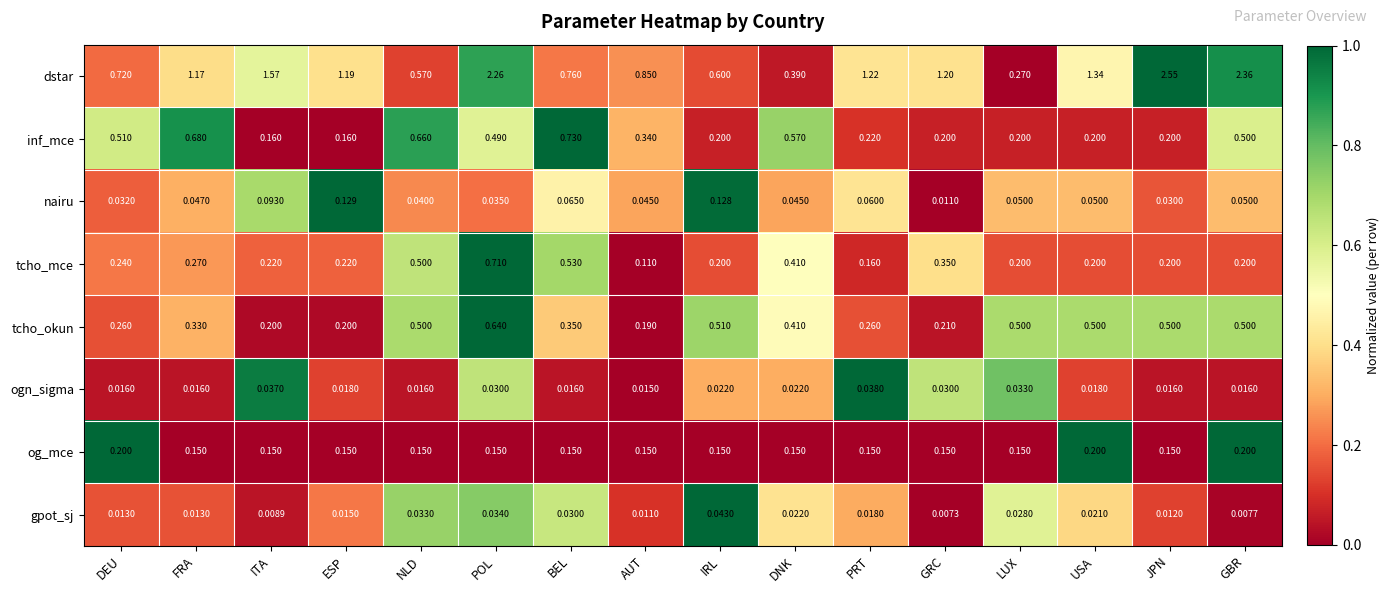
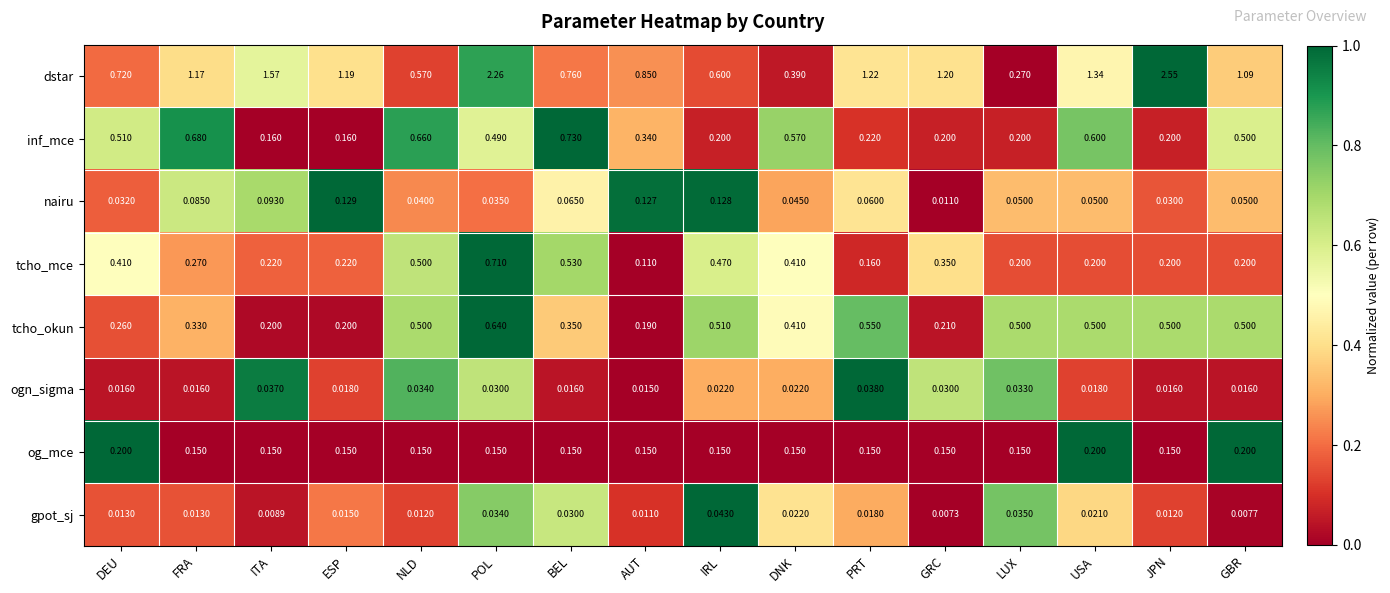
  {
    "dstar": {
      "DEU": 0.720,
      "FRA": 1.17,
      "ITA": 1.57,
      "ESP": 1.19,
      "NLD": 0.570,
      "POL": 2.26,
      "BEL": 0.760,
      "AUT": 0.850,
      "IRL": 0.600,
      "DNK": 0.390,
      "PRT": 1.22,
      "GRC": 1.20,
      "LUX": 0.270,
      "USA": 1.34,
      "JPN": 2.55,
-     "GBR": 2.36
+     "GBR": 1.09
    },
    "inf_mce": {
      "DEU": 0.510,
      "FRA": 0.680,
      "ITA": 0.160,
      "ESP": 0.160,
      "NLD": 0.660,
      "POL": 0.490,
      "BEL": 0.730,
      "AUT": 0.340,
      "IRL": 0.200,
      "DNK": 0.570,
      "PRT": 0.220,
      "GRC": 0.200,
      "LUX": 0.200,
-     "USA": 0.200,
+     "USA": 0.600,
      "JPN": 0.200,
      "GBR": 0.500
    },
    "nairu": {
      "DEU": 0.0320,
-     "FRA": 0.0470,
+     "FRA": 0.0850,
      "ITA": 0.0930,
      "ESP": 0.129,
      "NLD": 0.0400,
      "POL": 0.0350,
      "BEL": 0.0650,
-     "AUT": 0.0450,
+     "AUT": 0.127,
      "IRL": 0.128,
      "DNK": 0.0450,
      "PRT": 0.0600,
      "GRC": 0.0110,
      "LUX": 0.0500,
      "USA": 0.0500,
      "JPN": 0.0300,
      "GBR": 0.0500
    },
    "tcho_mce": {
-     "DEU": 0.240,
+     "DEU": 0.410,
      "FRA": 0.270,
      "ITA": 0.220,
      "ESP": 0.220,
      "NLD": 0.500,
      "POL": 0.710,
      "BEL": 0.530,
      "AUT": 0.110,
-     "IRL": 0.200,
+     "IRL": 0.470,
      "DNK": 0.410,
      "PRT": 0.160,
      "GRC": 0.350,
      "LUX": 0.200,
      "USA": 0.200,
      "JPN": 0.200,
      "GBR": 0.200
    },
    "tcho_okun": {
      "DEU": 0.260,
      "FRA": 0.330,
      "ITA": 0.200,
      "ESP": 0.200,
      "NLD": 0.500,
      "POL": 0.640,
      "BEL": 0.350,
      "AUT": 0.190,
      "IRL": 0.510,
      "DNK": 0.410,
-     "PRT": 0.260,
+     "PRT": 0.550,
      "GRC": 0.210,
      "LUX": 0.500,
      "USA": 0.500,
      "JPN": 0.500,
      "GBR": 0.500
    },
    "ogn_sigma": {
      "DEU": 0.0160,
      "FRA": 0.0160,
      "ITA": 0.0370,
      "ESP": 0.0180,
-     "NLD": 0.0160,
+     "NLD": 0.0340,
      "POL": 0.0300,
      "BEL": 0.0160,
      "AUT": 0.0150,
      "IRL": 0.0220,
      "DNK": 0.0220,
      "PRT": 0.0380,
      "GRC": 0.0300,
      "LUX": 0.0330,
      "USA": 0.0180,
      "JPN": 0.0160,
      "GBR": 0.0160
    },
    "og_mce": {
      "DEU": 0.200,
      "FRA": 0.150,
      "ITA": 0.150,
      "ESP": 0.150,
      "NLD": 0.150,
      "POL": 0.150,
      "BEL": 0.150,
      "AUT": 0.150,
      "IRL": 0.150,
      "DNK": 0.150,
      "PRT": 0.150,
      "GRC": 0.150,
      "LUX": 0.150,
      "USA": 0.200,
      "JPN": 0.150,
      "GBR": 0.200
    },
    "gpot_sj": {
      "DEU": 0.0130,
      "FRA": 0.0130,
      "ITA": 0.0089,
      "ESP": 0.0150,
-     "NLD": 0.0330,
+     "NLD": 0.0120,
      "POL": 0.0340,
      "BEL": 0.0300,
      "AUT": 0.0110,
      "IRL": 0.0430,
      "DNK": 0.0220,
      "PRT": 0.0180,
      "GRC": 0.0073,
-     "LUX": 0.0280,
+     "LUX": 0.0350,
      "USA": 0.0210,
      "JPN": 0.0120,
      "GBR": 0.0077
    }
  }
